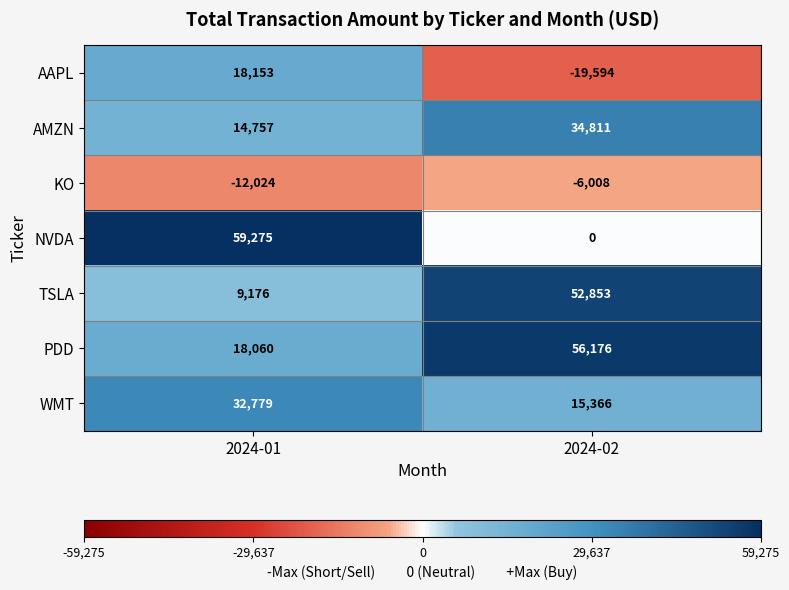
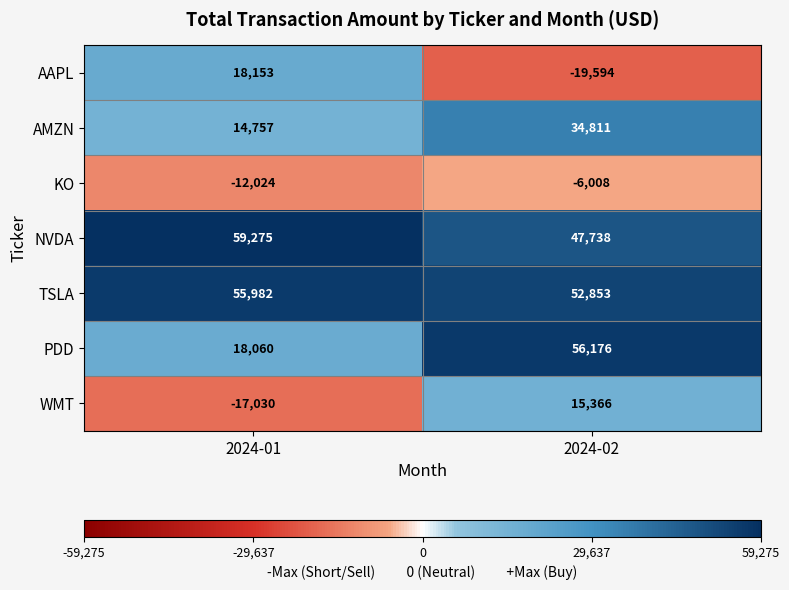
  {
    "AAPL": {
      "2024-01": "18,153",
      "2024-02": "-19,594"
    },
    "AMZN": {
      "2024-01": "14,757",
      "2024-02": "34,811"
    },
    "KO": {
      "2024-01": "-12,024",
      "2024-02": "-6,008"
    },
    "NVDA": {
      "2024-01": "59,275",
-     "2024-02": "0"
+     "2024-02": "47,738"
    },
    "TSLA": {
-     "2024-01": "9,176",
+     "2024-01": "55,982",
      "2024-02": "52,853"
    },
    "PDD": {
      "2024-01": "18,060",
      "2024-02": "56,176"
    },
    "WMT": {
-     "2024-01": "32,779",
+     "2024-01": "-17,030",
      "2024-02": "15,366"
    }
  }
